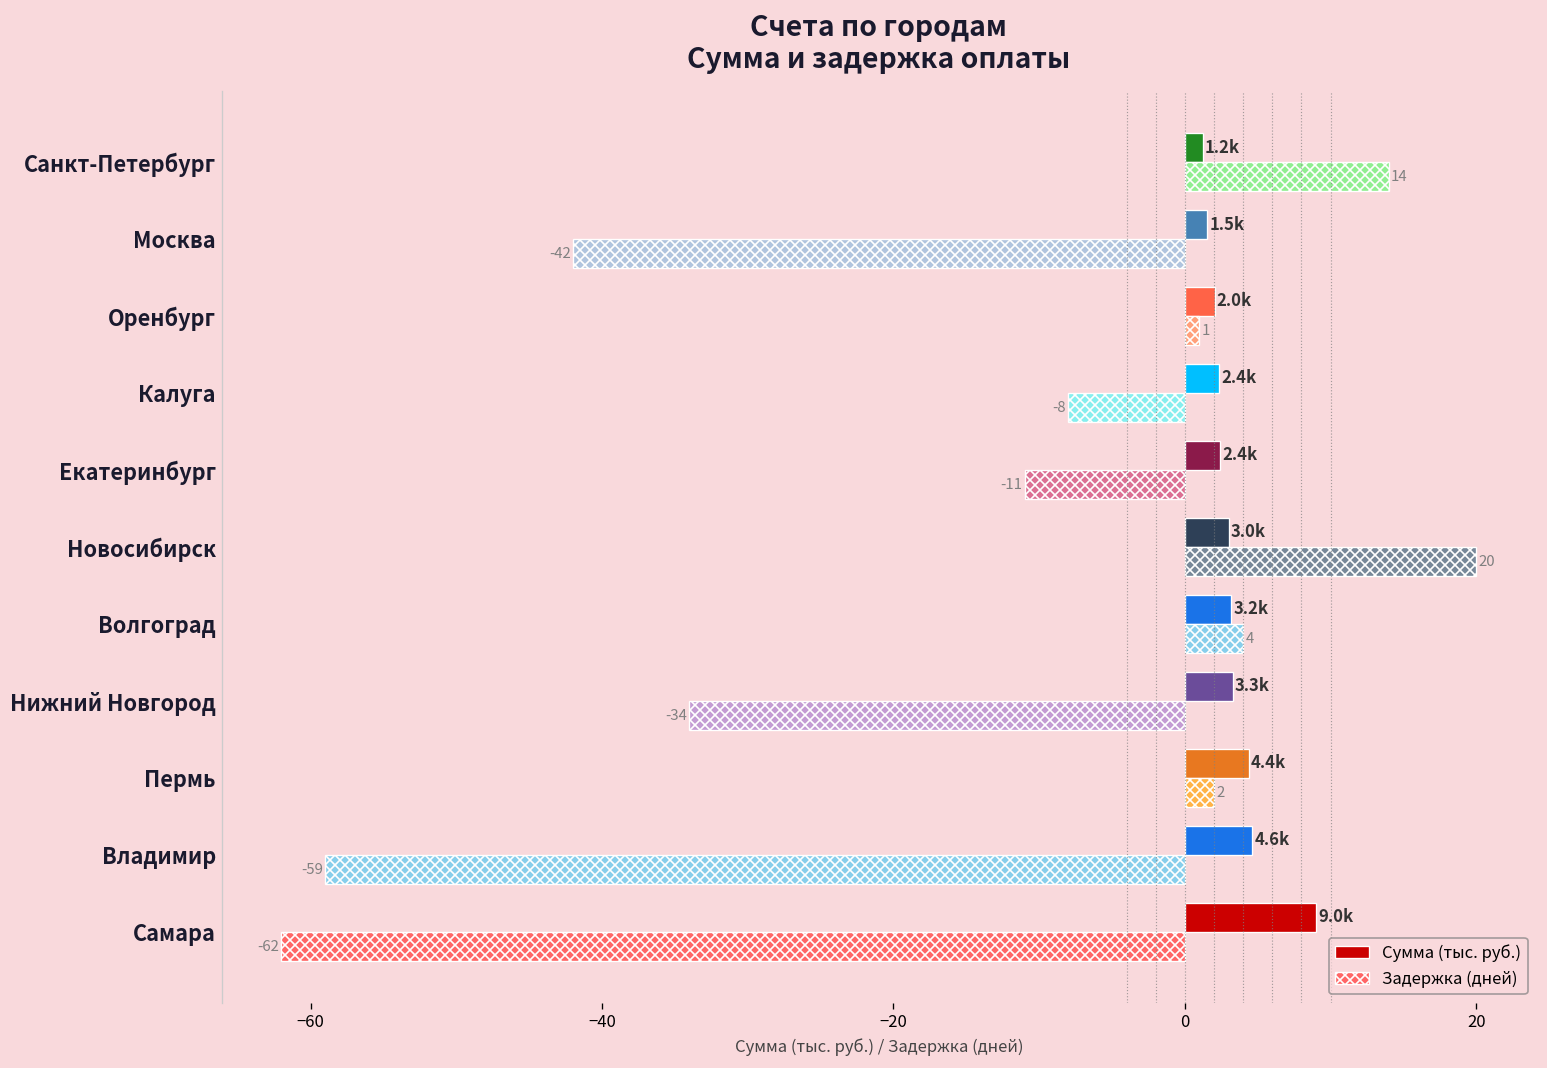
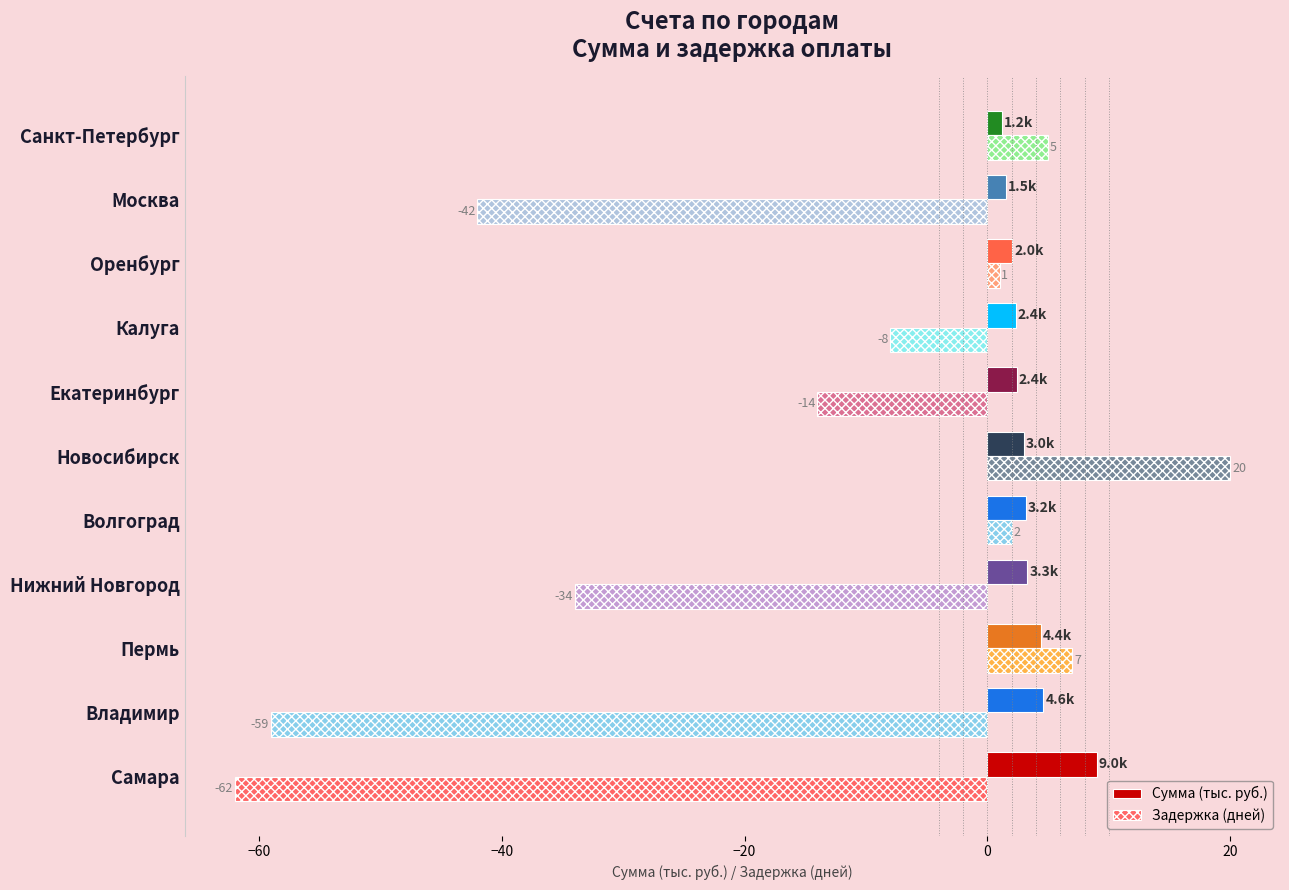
  {
    "Сумма (тыс. руб.)": {
      "Санкт-Петербург": "1.2k",
      "Москва": "1.5k",
      "Оренбург": "2.0k",
      "Калуга": "2.4k",
      "Екатеринбург": "2.4k",
      "Новосибирск": "3.0k",
      "Волгоград": "3.2k",
      "Нижний Новгород": "3.3k",
      "Пермь": "4.4k",
      "Владимир": "4.6k",
      "Самара": "9.0k"
    },
    "Задержка (дней)": {
-     "Санкт-Петербург": "14",
+     "Санкт-Петербург": "5",
      "Москва": "-42",
      "Оренбург": "1",
      "Калуга": "-8",
-     "Екатеринбург": "-11",
+     "Екатеринбург": "-14",
      "Новосибирск": "20",
-     "Волгоград": "4",
+     "Волгоград": "2",
      "Нижний Новгород": "-34",
-     "Пермь": "2",
+     "Пермь": "7",
      "Владимир": "-59",
      "Самара": "-62"
    }
  }
